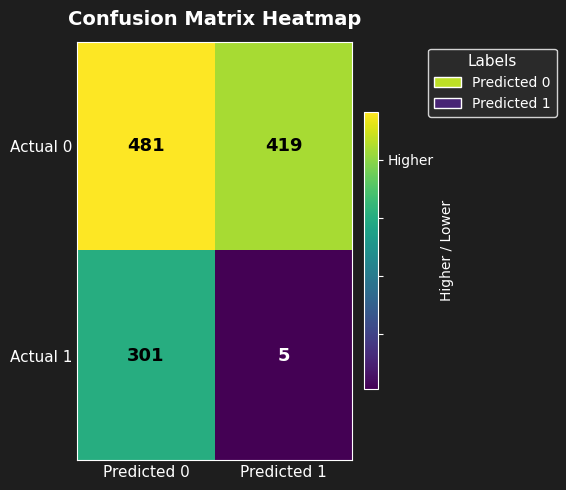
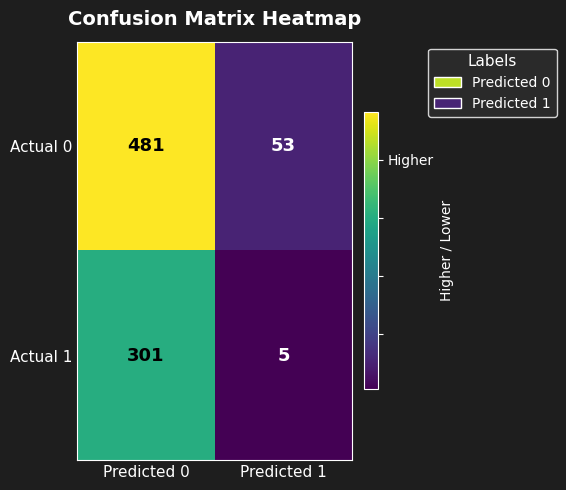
  {
    "Actual 0": {
      "Predicted 0": 481,
-     "Predicted 1": 419
+     "Predicted 1": 53
    },
    "Actual 1": {
      "Predicted 0": 301,
      "Predicted 1": 5
    }
  }
